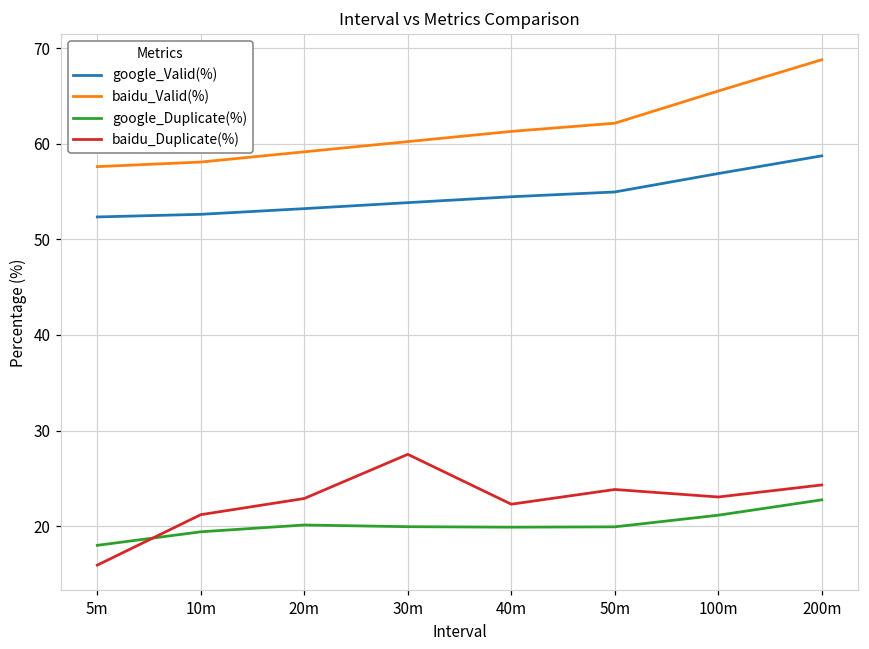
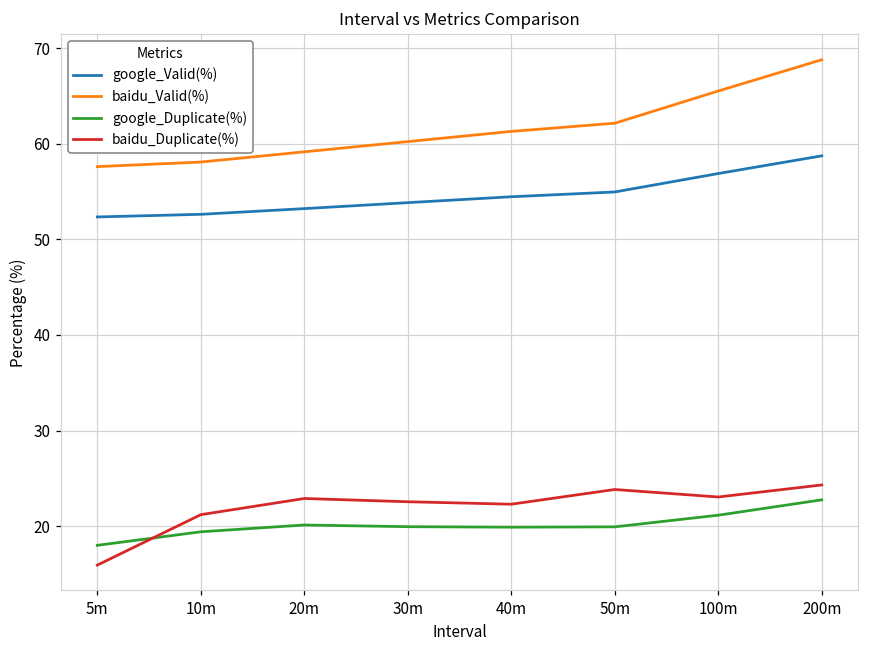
  {
    "google_Valid(%)": {
      "5m": 52,
      "10m": 53,
      "20m": 53,
      "30m": 54,
      "40m": 54,
      "50m": 55,
      "100m": 57,
      "200m": 59
    },
    "baidu_Valid(%)": {
      "5m": 58,
      "10m": 58,
      "20m": 59,
      "30m": 60,
      "40m": 61,
      "50m": 62,
      "100m": 66,
      "200m": 69
    },
    "google_Duplicate(%)": {
      "5m": 18,
      "10m": 19,
      "20m": 20,
      "30m": 20,
      "40m": 20,
      "50m": 20,
      "100m": 21,
      "200m": 23
    },
    "baidu_Duplicate(%)": {
      "5m": 16,
      "10m": 21,
      "20m": 23,
-     "30m": 28,
+     "30m": 23,
      "40m": 22,
      "50m": 24,
      "100m": 23,
      "200m": 24
    }
  }
